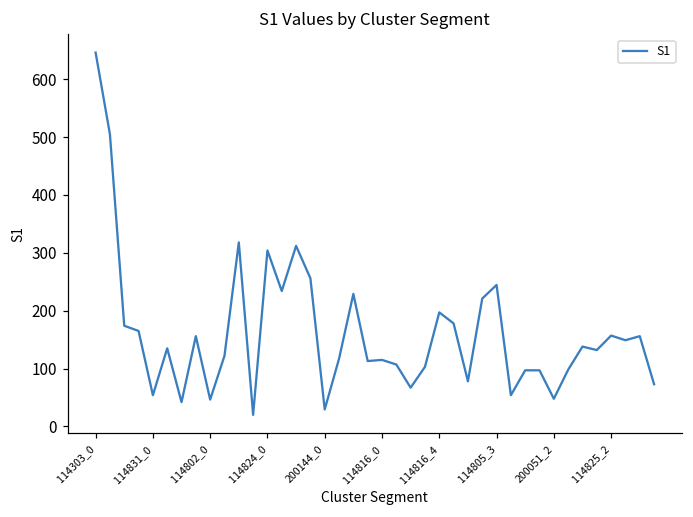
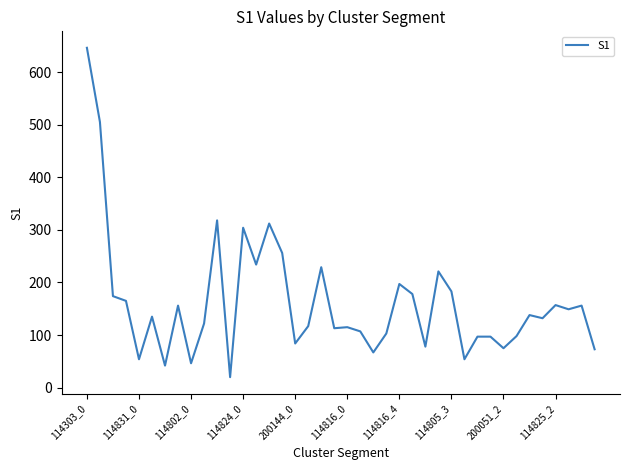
  {
    "114303_0": 650,
    "114831_0": 50,
    "114802_0": 50,
    "114824_0": 300,
-   "200144_0": 30,
+   "200144_0": 80,
    "114816_0": 120,
    "114816_4": 200,
-   "114805_3": 240,
-   "200051_2": 50,
+   "114805_3": 180,
+   "200051_2": 80,
    "114825_2": 160
  }
